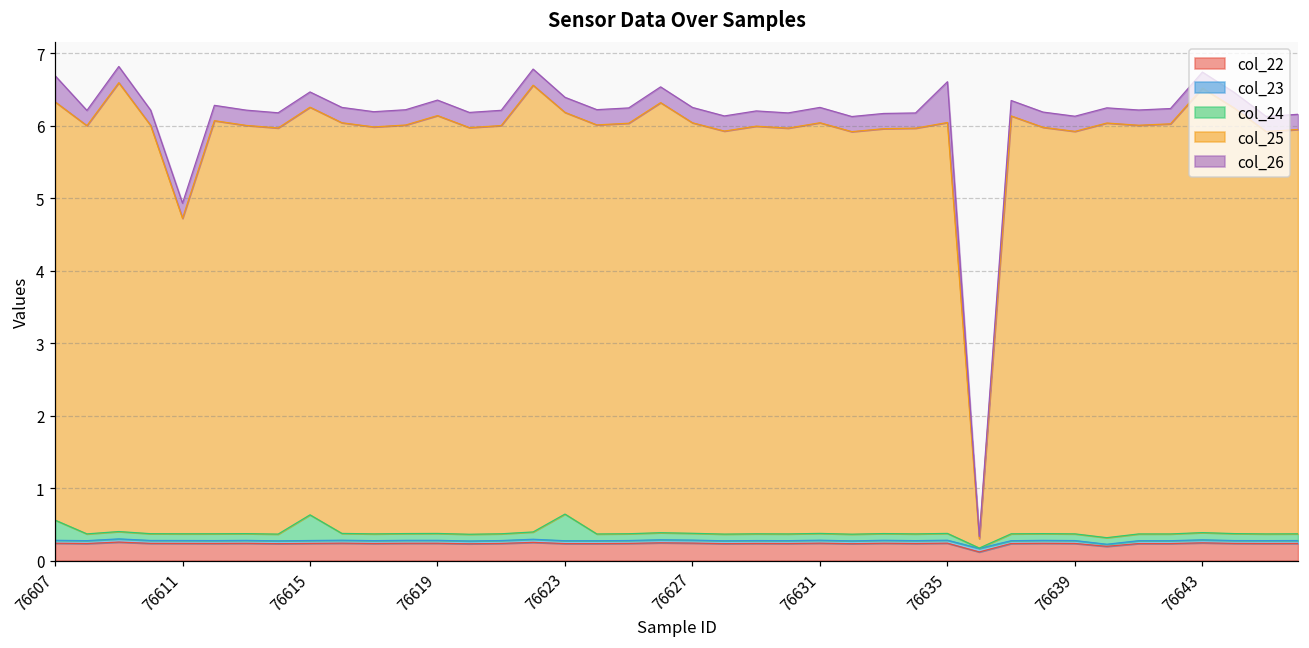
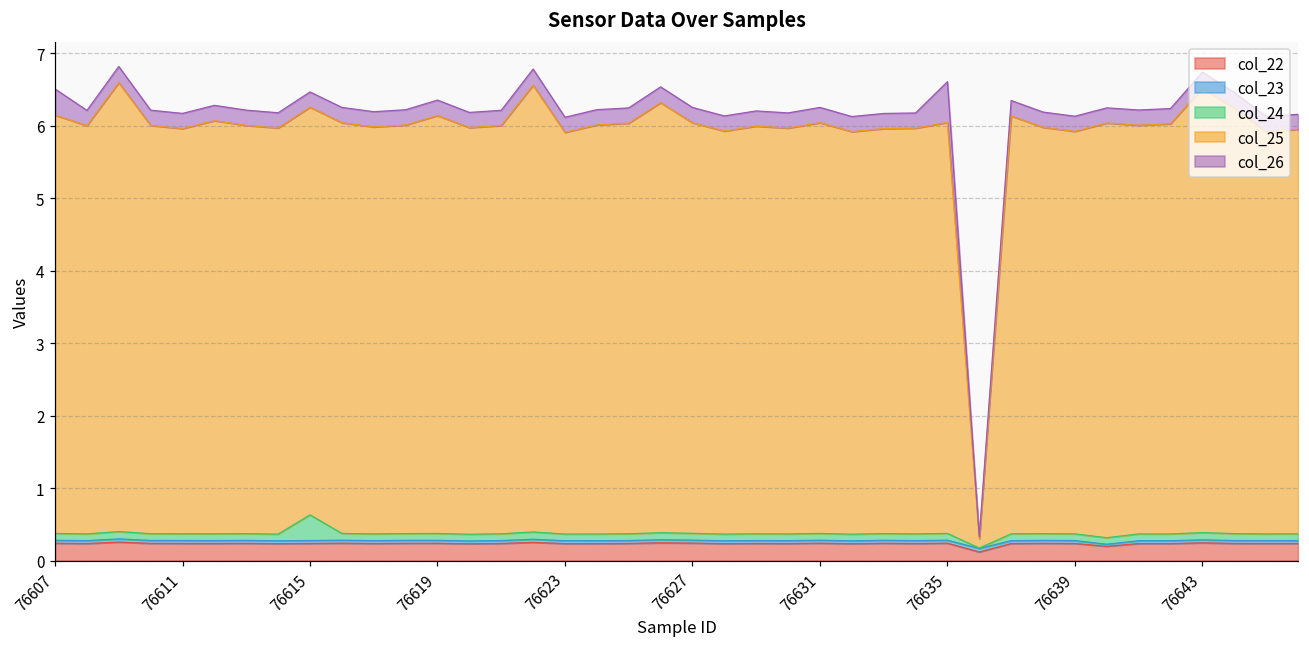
  {
    "col_22": {
      "76607": 0.2,
      "76611": 0.2,
      "76615": 0.2,
      "76619": 0.2,
      "76623": 0.2,
      "76627": 0.2,
      "76631": 0.2,
      "76635": 0.2,
      "76639": 0.2,
      "76643": 0.2
    },
    "col_23": {
      "76607": 0.0,
      "76611": 0.0,
      "76615": 0.0,
      "76619": 0.0,
      "76623": 0.0,
      "76627": 0.0,
      "76631": 0.0,
      "76635": 0.0,
      "76639": 0.0,
      "76643": 0.0
    },
    "col_24": {
-     "76607": 0.3,
+     "76607": 0.1,
      "76611": 0.1,
      "76615": 0.4,
      "76619": 0.1,
-     "76623": 0.4,
+     "76623": 0.1,
      "76627": 0.1,
      "76631": 0.1,
      "76635": 0.1,
      "76639": 0.1,
      "76643": 0.1
    },
    "col_25": {
      "76607": 5.8,
-     "76611": 4.4,
+     "76611": 5.6,
      "76615": 5.6,
      "76619": 5.8,
      "76623": 5.5,
      "76627": 5.7,
      "76631": 5.7,
      "76635": 5.7,
      "76639": 5.6
    },
    "col_26": {
      "76607": 0.4,
      "76611": 0.2,
      "76615": 0.2,
      "76619": 0.2,
      "76623": 0.2,
      "76627": 0.2,
      "76631": 0.2,
      "76635": 0.6,
      "76639": 0.2
    }
  }
